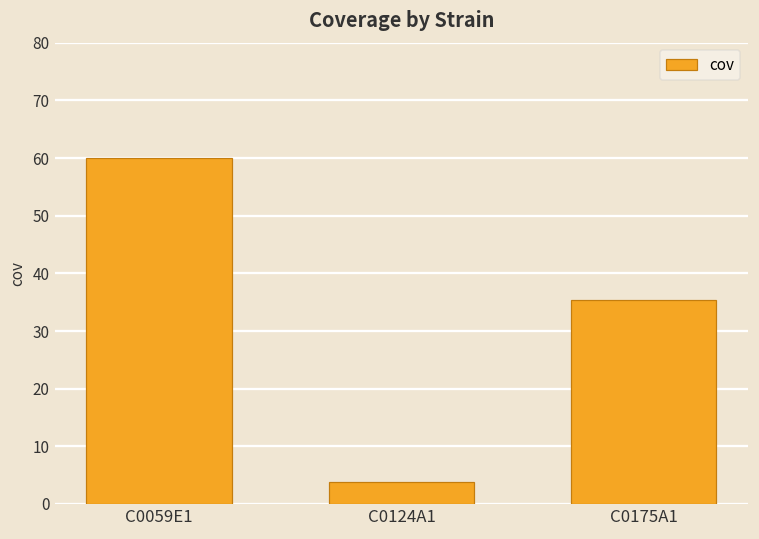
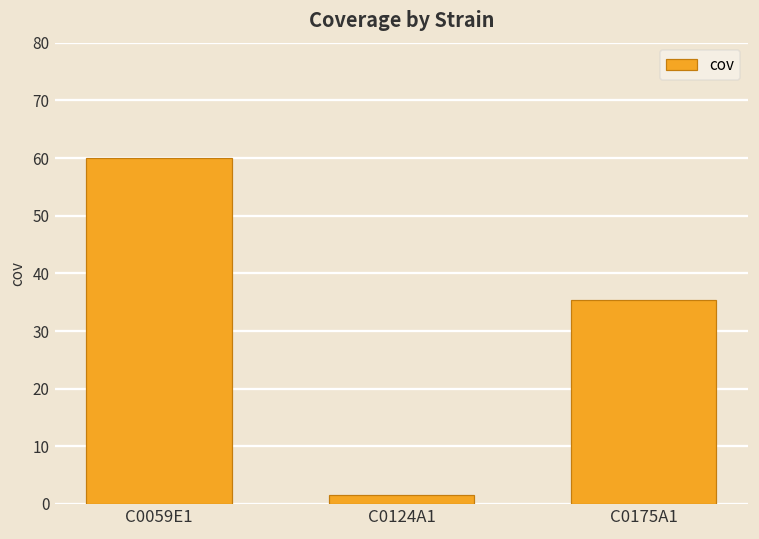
  {
    "C0059E1": 60,
-   "C0124A1": 4,
+   "C0124A1": 2,
    "C0175A1": 35
  }
